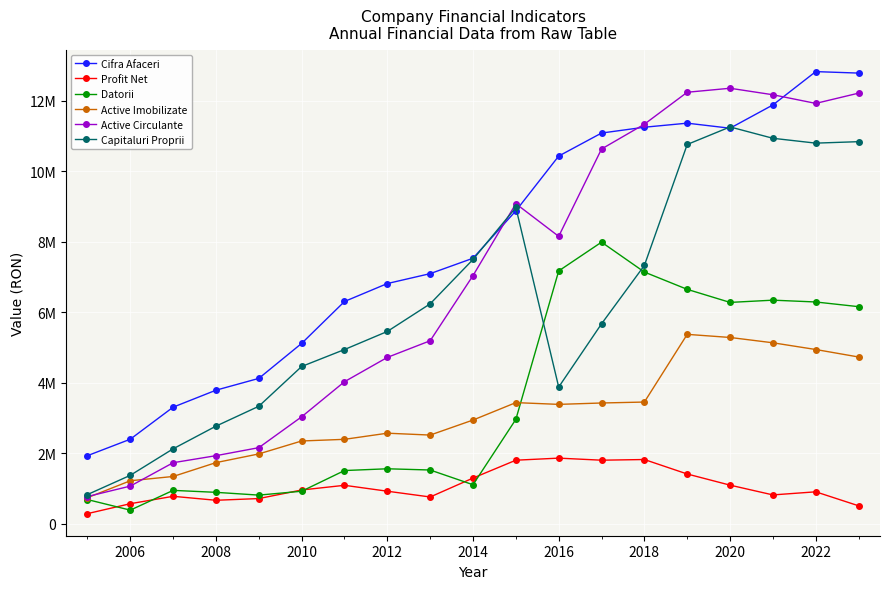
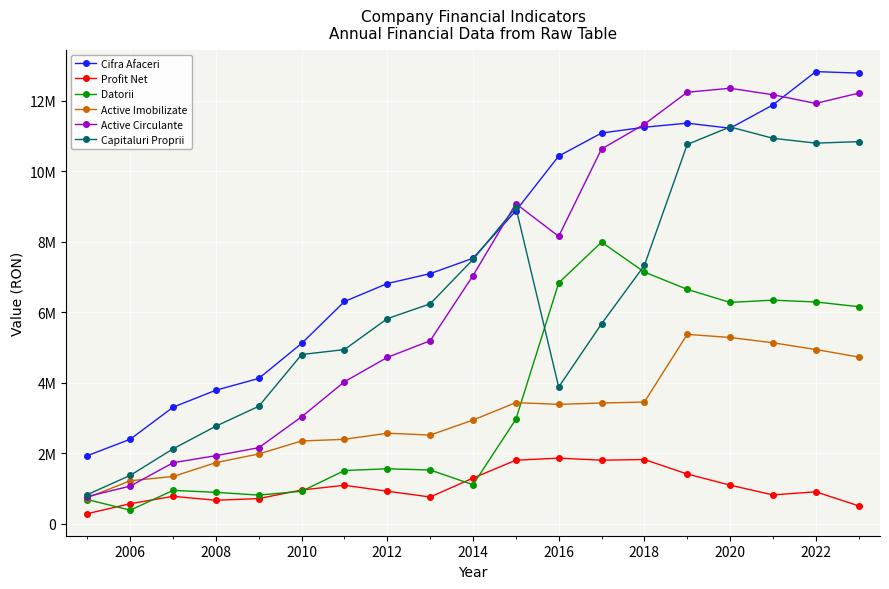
  {
    "Cifra Afaceri": {
      "2006": 2400000,
      "2008": 3800000,
      "2010": 5100000,
      "2012": 6800000,
      "2016": 10400000,
      "2018": 11300000,
      "2022": 12800000
    },
    "Profit Net": {
      "2006": 600000,
      "2008": 700000,
      "2012": 900000,
      "2014": 1300000,
      "2016": 1900000,
      "2018": 1800000,
      "2020": 1100000,
      "2022": 900000
    },
    "Datorii": {
      "2006": 400000,
      "2008": 900000,
      "2012": 1600000,
      "2014": 1100000,
-     "2016": 7200000,
+     "2016": 6800000,
      "2018": 7100000,
      "2020": 6300000,
      "2022": 6300000
    },
    "Active Imobilizate": {
      "2006": 1200000,
      "2008": 1700000,
      "2010": 2300000,
      "2012": 2600000,
      "2014": 2900000,
      "2016": 3400000,
      "2018": 3500000,
      "2020": 5300000,
      "2022": 4900000
    },
    "Active Circulante": {
      "2006": 1100000,
      "2008": 1900000,
      "2010": 3000000,
      "2012": 4700000,
      "2014": 7000000,
      "2016": 8200000,
      "2018": 11300000,
      "2020": 12400000,
      "2022": 11900000
    },
    "Capitaluri Proprii": {
      "2006": 1400000,
      "2008": 2800000,
-     "2010": 4500000,
-     "2012": 5500000,
+     "2010": 4800000,
+     "2012": 5800000,
      "2016": 3900000,
      "2018": 7300000,
      "2022": 10800000
    }
  }
